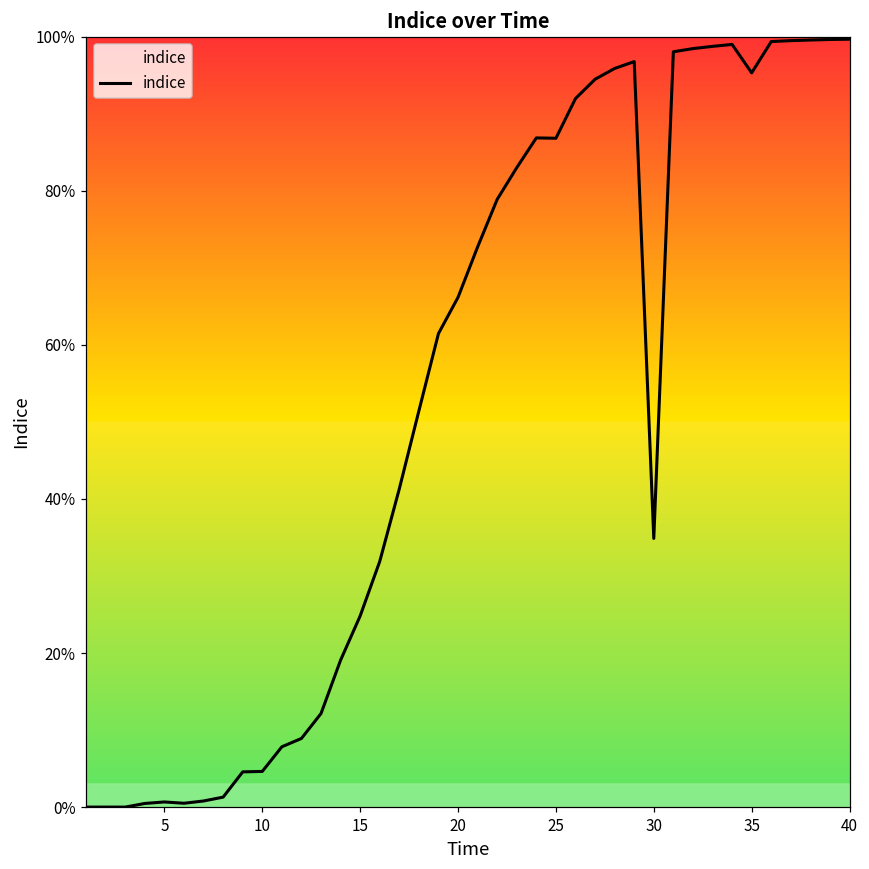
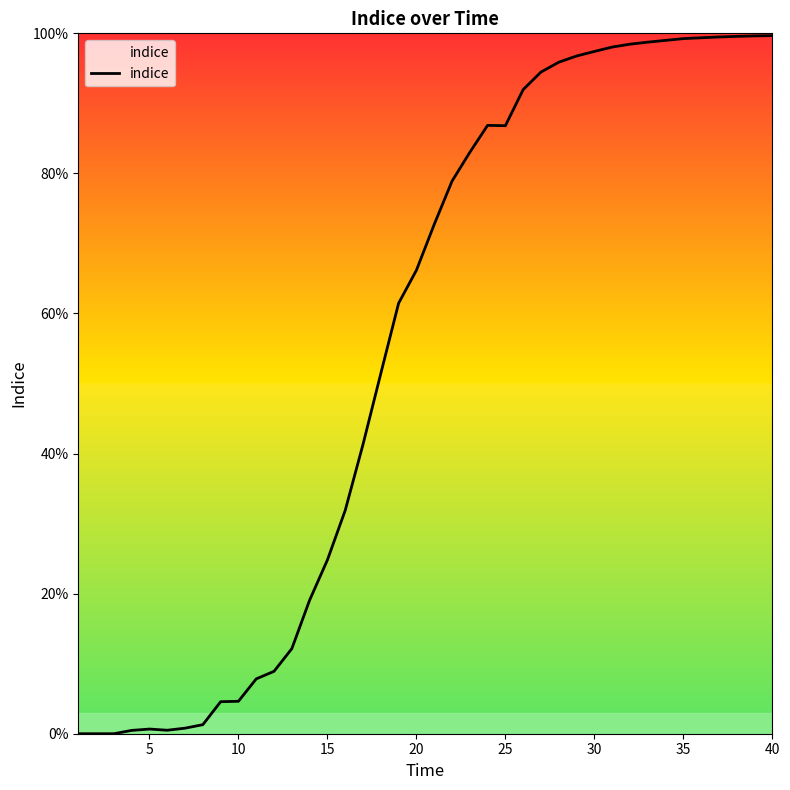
  {
    "10": "5%",
    "15": "25%",
    "20": "66%",
    "25": "87%",
-   "30": "35%",
-   "35": "95%",
+   "30": "97%",
+   "35": "99%",
    "40": "100%"
  }
